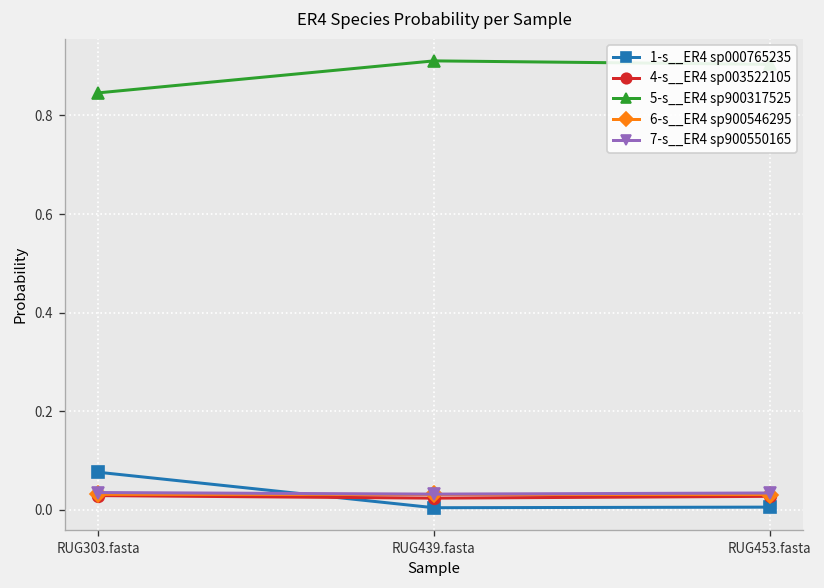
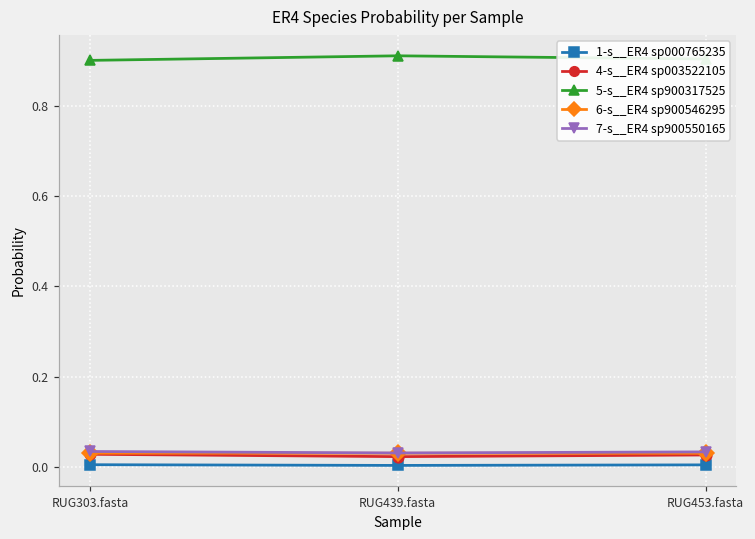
  {
    "1-s__ER4 sp000765235": {
-     "RUG303.fasta": 0.08,
+     "RUG303.fasta": 0.01,
      "RUG439.fasta": 0.00,
      "RUG453.fasta": 0.01
    },
    "4-s__ER4 sp003522105": {
      "RUG439.fasta": 0.02
    },
    "5-s__ER4 sp900317525": {
-     "RUG303.fasta": 0.85,
+     "RUG303.fasta": 0.90,
      "RUG439.fasta": 0.91
    }
  }
